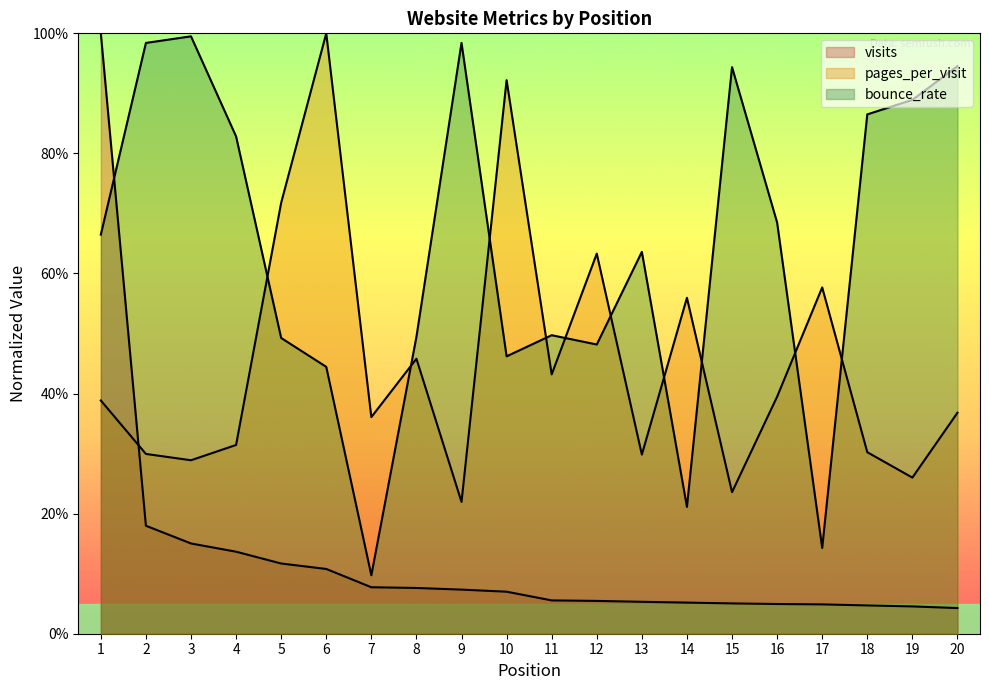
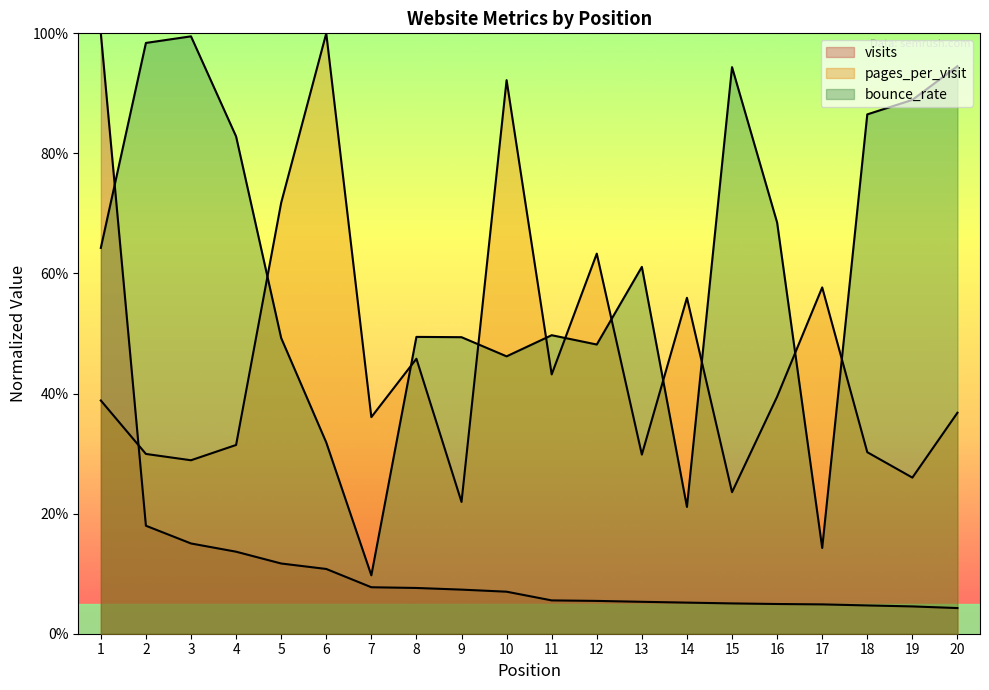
  {
    "bounce_rate": {
-     "1": "66%",
+     "1": "64%",
      "2": "98%",
      "3": "100%",
      "4": "83%",
      "5": "49%",
-     "6": "44%",
+     "6": "32%",
      "7": "10%",
      "8": "49%",
-     "9": "98%",
+     "9": "49%",
      "10": "46%",
      "11": "50%",
      "12": "48%",
-     "13": "64%",
+     "13": "61%",
      "14": "21%",
      "15": "94%",
      "16": "68%",
      "17": "14%",
      "18": "87%"
    }
  }
